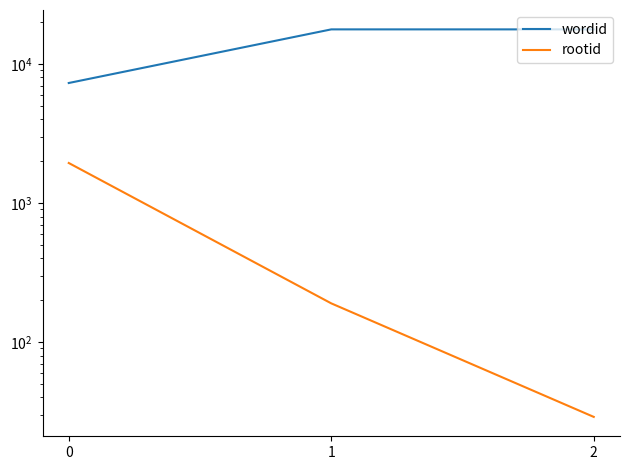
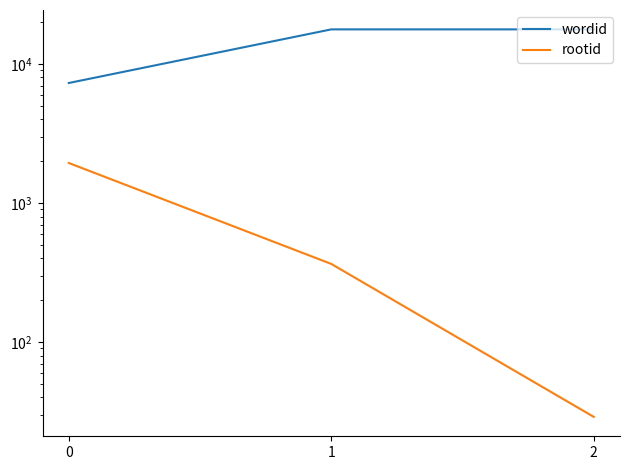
  {
    "wordid": {
      "0": 7000,
      "1": 18000
    },
    "rootid": {
      "0": 1900,
-     "1": 190,
+     "1": 370,
      "2": 29
    }
  }
